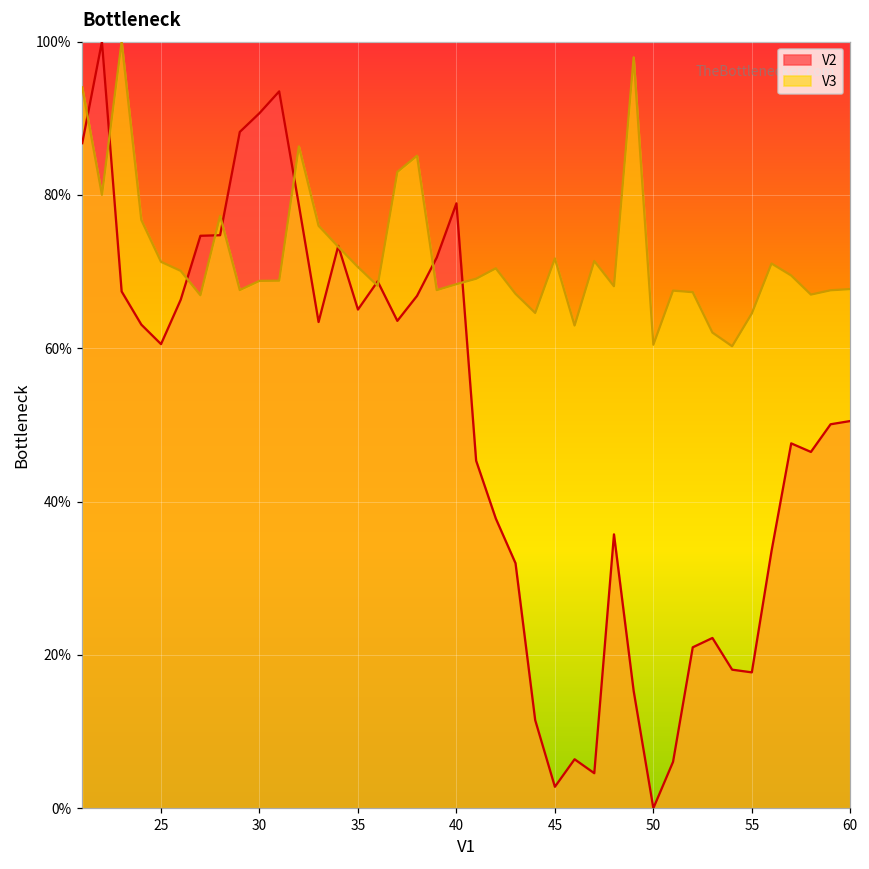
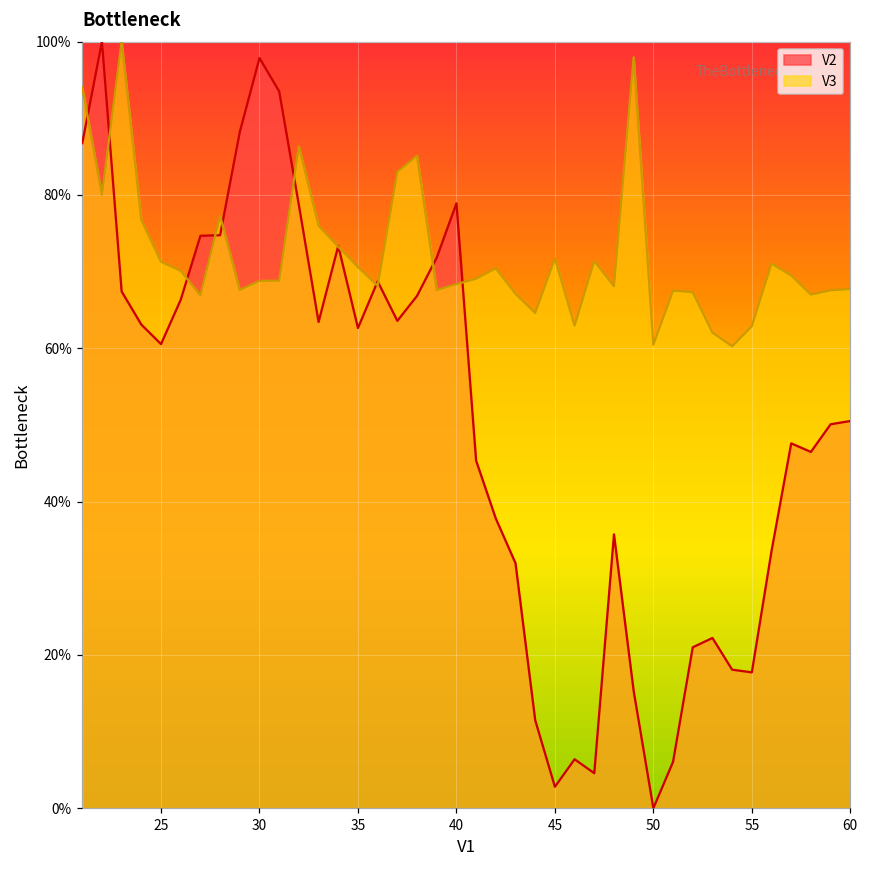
  {
    "V2": {
      "25": "61%",
-     "30": "91%",
-     "35": "65%",
+     "30": "98%",
+     "35": "63%",
      "40": "79%",
      "45": "3%",
      "50": "0%",
      "55": "18%",
      "60": "51%"
    },
    "V3": {
      "25": "71%",
      "30": "69%",
      "35": "71%",
      "40": "68%",
      "45": "72%",
      "50": "60%",
-     "55": "65%",
+     "55": "63%",
      "60": "68%"
    }
  }
